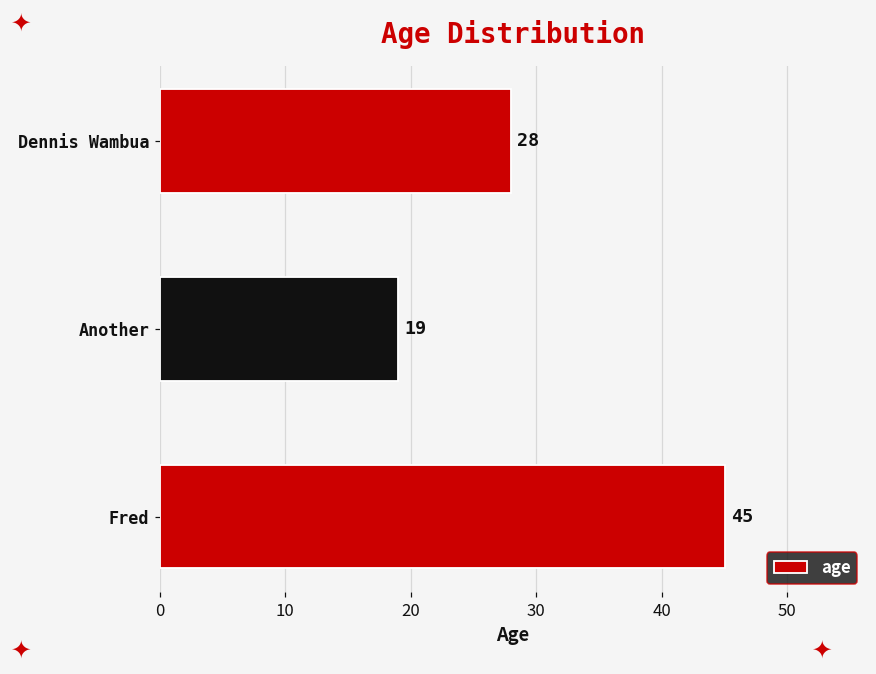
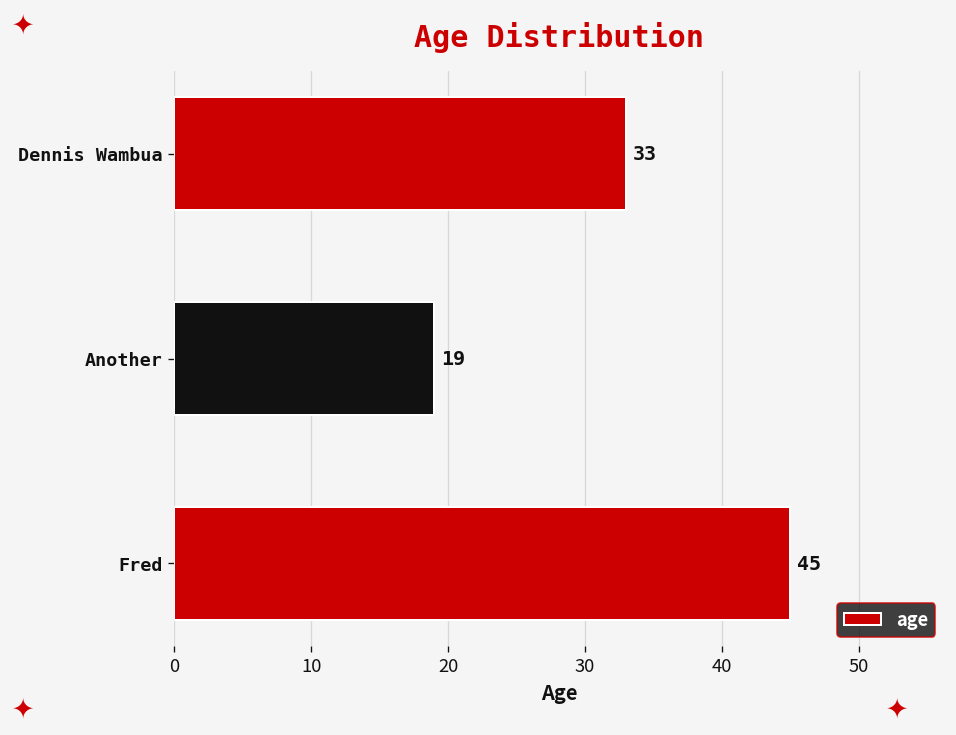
  {
-   "Dennis Wambua": 28,
+   "Dennis Wambua": 33,
    "Another": 19,
    "Fred": 45
  }
